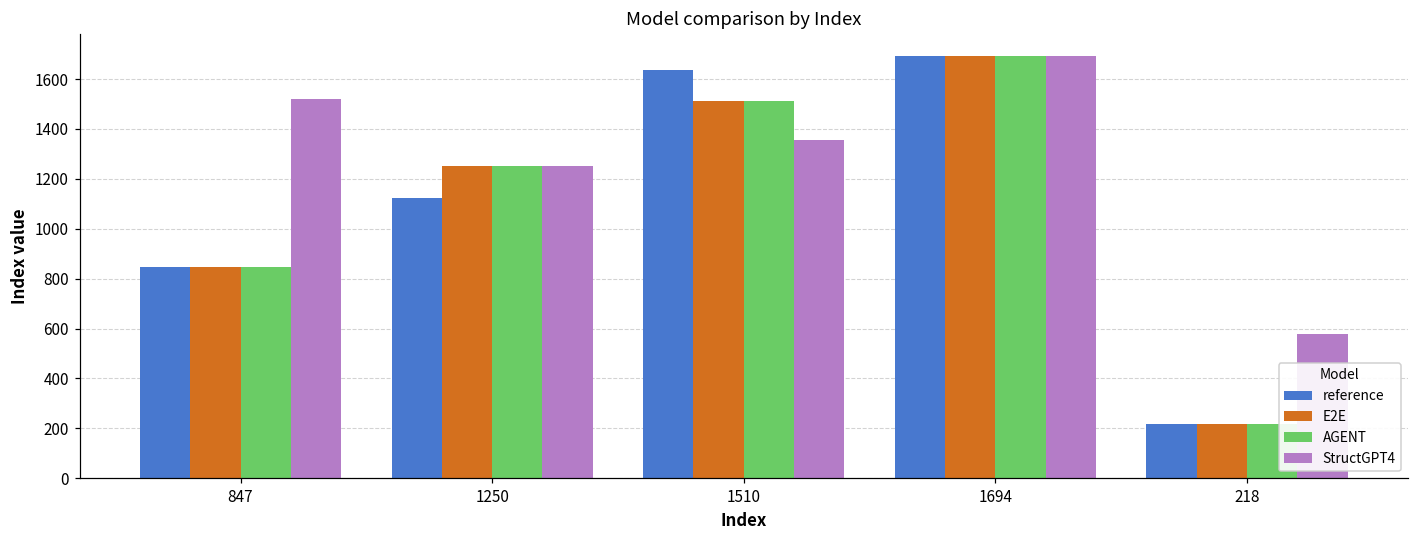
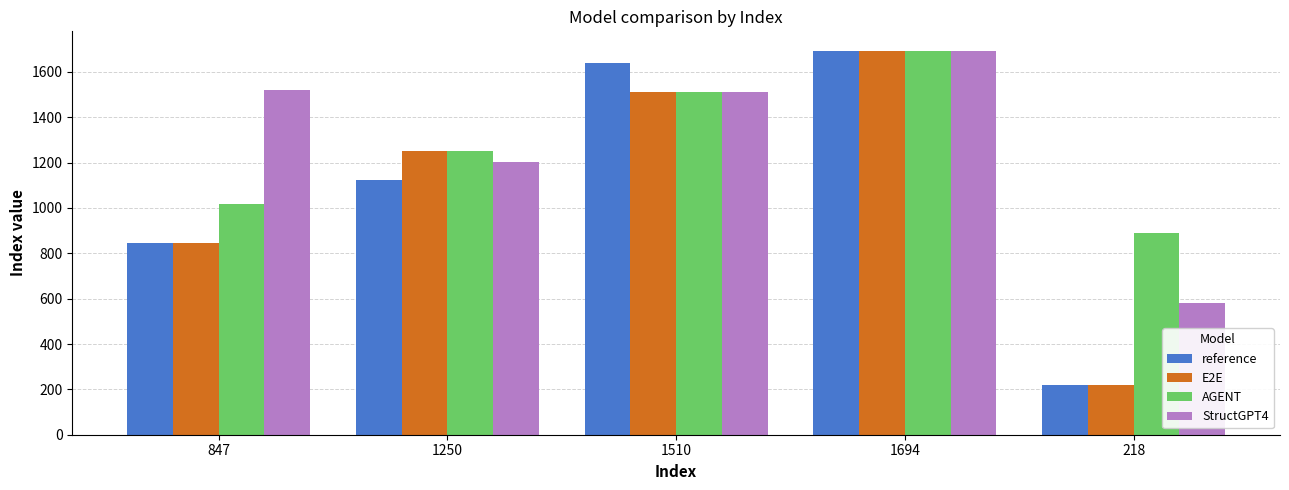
  {
    "reference": {
      "847": 850,
      "1250": 1130,
      "1510": 1640,
      "1694": 1690,
      "218": 220
    },
    "E2E": {
      "847": 850,
      "1250": 1250,
      "1510": 1510,
      "1694": 1690,
      "218": 220
    },
    "AGENT": {
-     "847": 850,
+     "847": 1020,
      "1250": 1250,
      "1510": 1510,
      "1694": 1690,
-     "218": 220
+     "218": 890
    },
    "StructGPT4": {
      "847": 1520,
-     "1250": 1250,
-     "1510": 1350,
+     "1250": 1200,
+     "1510": 1510,
      "1694": 1690,
      "218": 580
    }
  }
